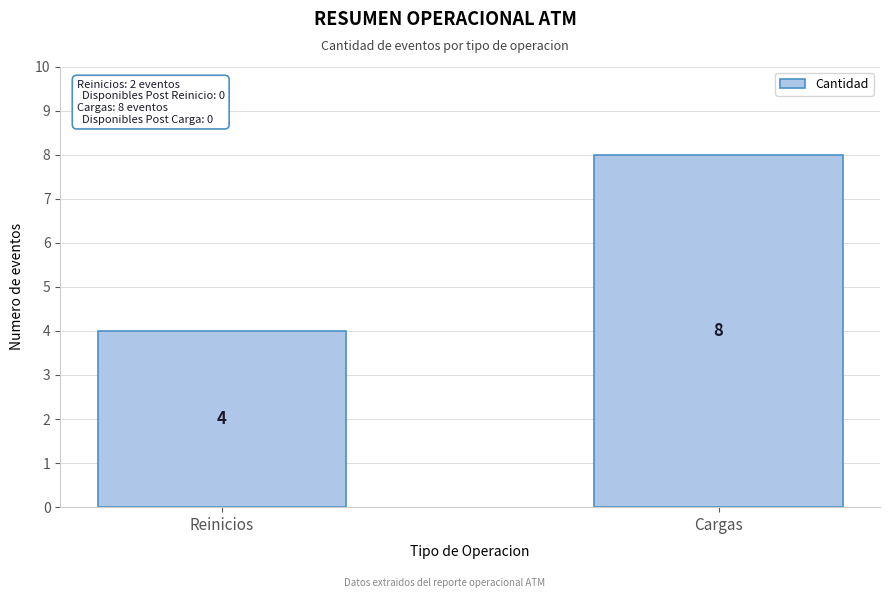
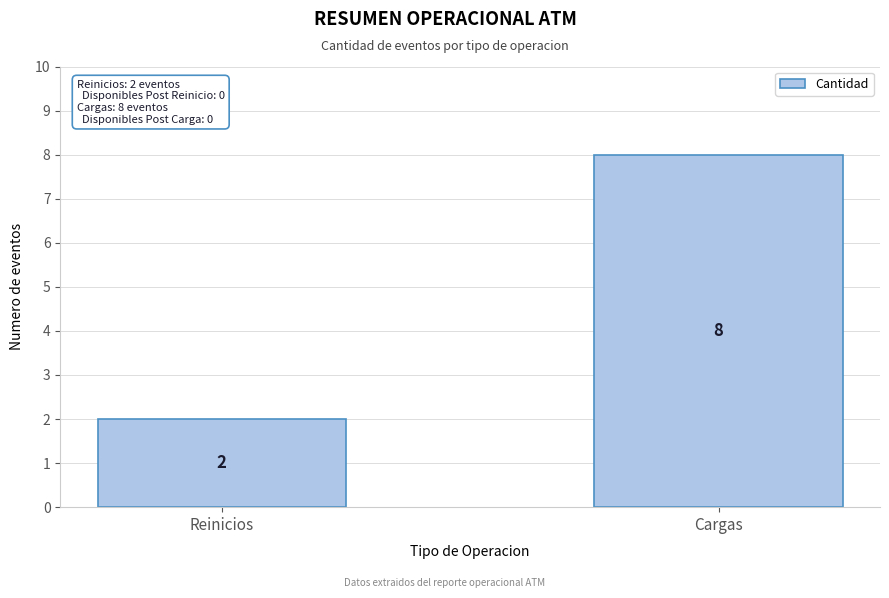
  {
-   "Reinicios": 4,
+   "Reinicios": 2,
    "Cargas": 8
  }
